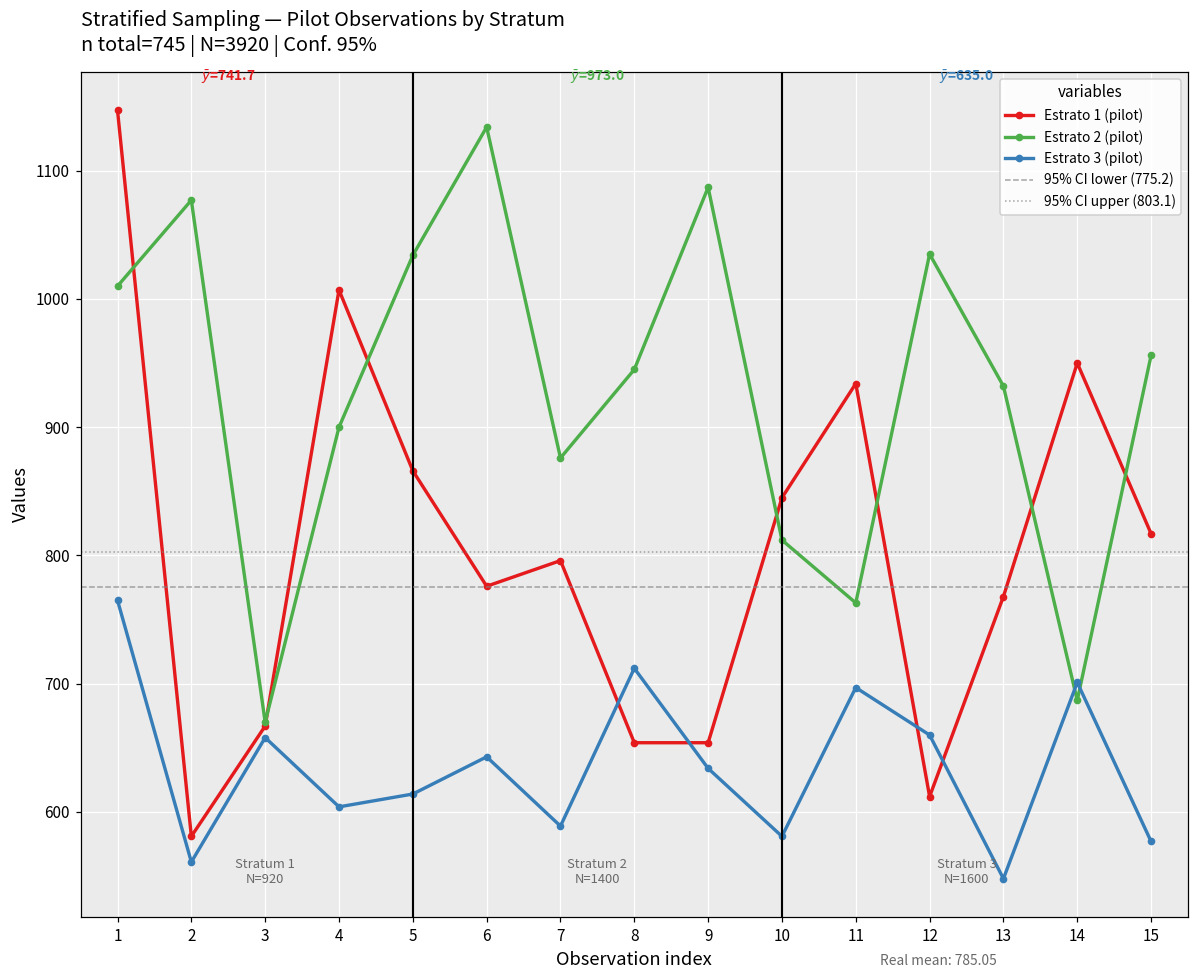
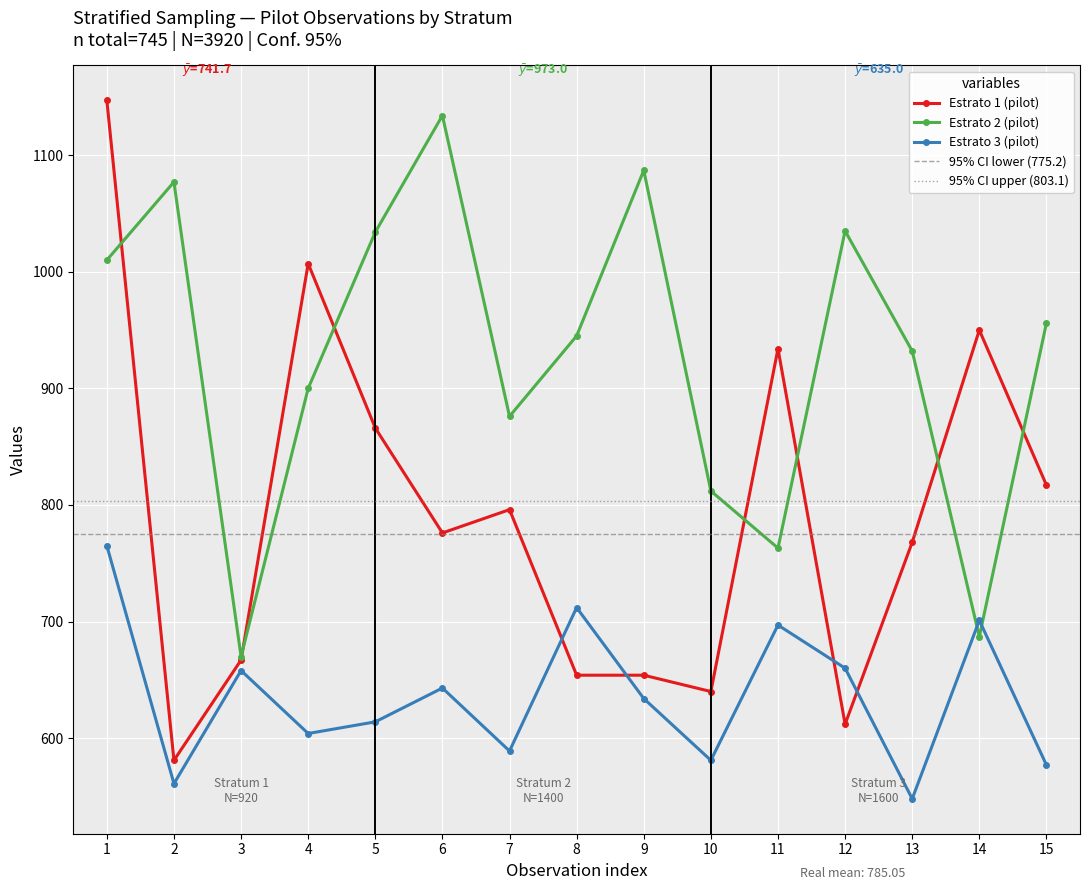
  {
    "Estrato 1 (pilot)": {
      "1": 1147,
      "2": 581,
      "3": 667,
      "4": 1007,
      "5": 866,
      "6": 776,
      "7": 796,
      "8": 654,
      "9": 654,
-     "10": 845,
+     "10": 640,
      "11": 934,
      "12": 612,
      "13": 768,
      "14": 950,
      "15": 817
    },
    "Estrato 2 (pilot)": {
      "1": 1010,
      "2": 1077,
      "3": 670,
      "4": 900,
      "5": 1034,
      "6": 1134,
      "7": 876,
      "8": 945,
      "9": 1087,
      "10": 812,
      "11": 763,
      "12": 1035,
      "13": 932,
      "14": 687,
      "15": 956
    },
    "Estrato 3 (pilot)": {
      "1": 765,
      "2": 561,
      "3": 658,
      "4": 604,
      "5": 614,
      "6": 643,
      "7": 589,
      "8": 712,
      "9": 634,
      "10": 581,
      "11": 697,
      "12": 660,
      "14": 701,
      "15": 577
    }
  }
